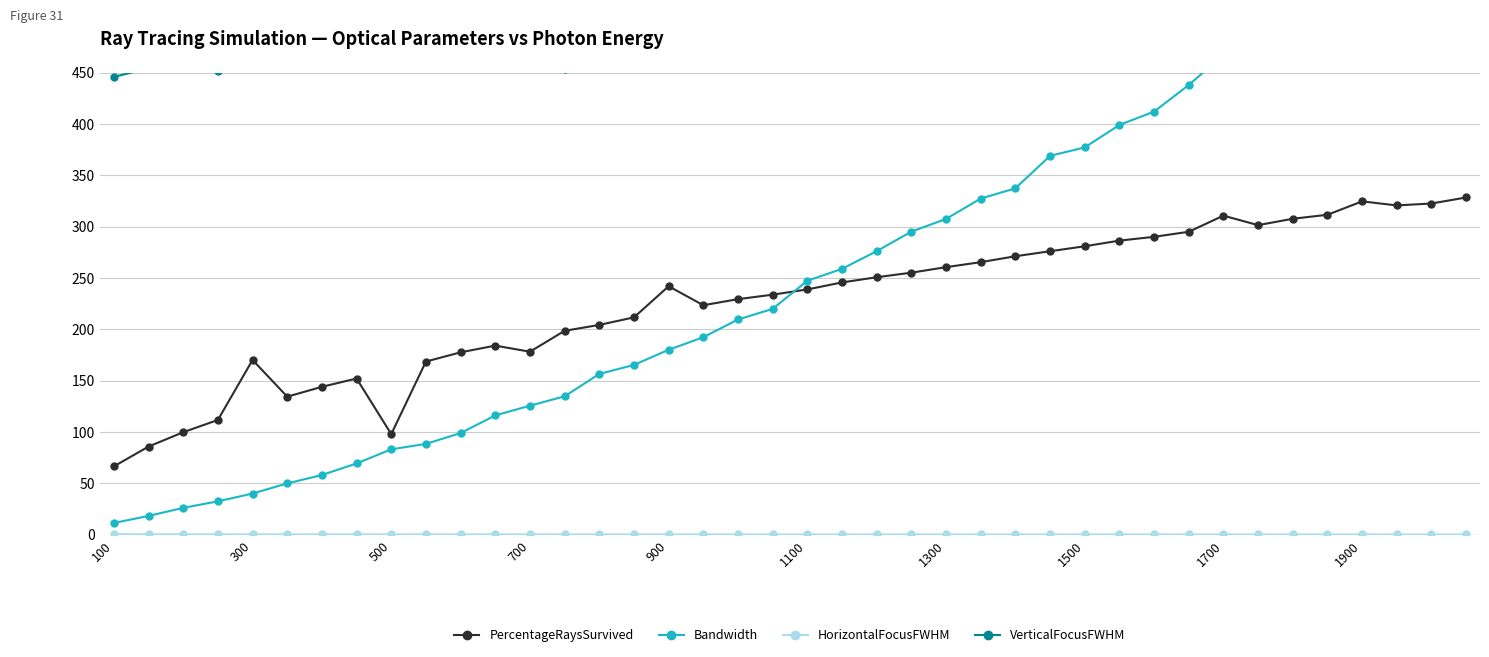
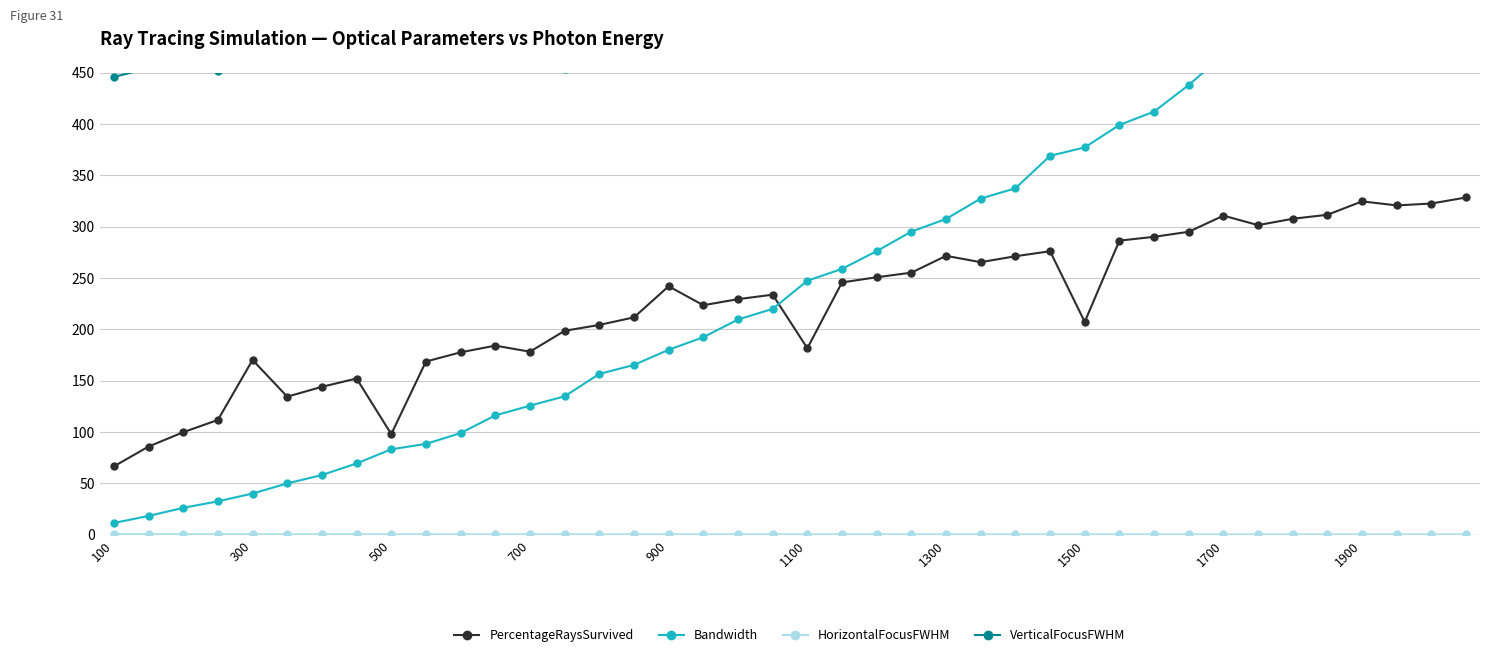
  {
    "PercentageRaysSurvived": {
      "100": 66,
      "300": 170,
      "500": 98,
      "700": 178,
      "900": 242,
-     "1100": 239,
-     "1300": 260,
-     "1500": 281,
+     "1100": 182,
+     "1300": 272,
+     "1500": 207,
      "1700": 311,
      "1900": 325
    },
    "Bandwidth": {
      "100": 11,
      "300": 40,
      "500": 83,
      "700": 126,
      "900": 180,
      "1100": 247,
      "1300": 307,
      "1500": 377
    },
    "HorizontalFocusFWHM": {
      "100": 0,
      "300": 0,
      "500": 0,
      "700": 0,
      "900": 0,
      "1100": 0,
      "1300": 0,
      "1500": 0,
      "1700": 0,
      "1900": 0
    },
    "VerticalFocusFWHM": {
      "100": 446
    }
  }
